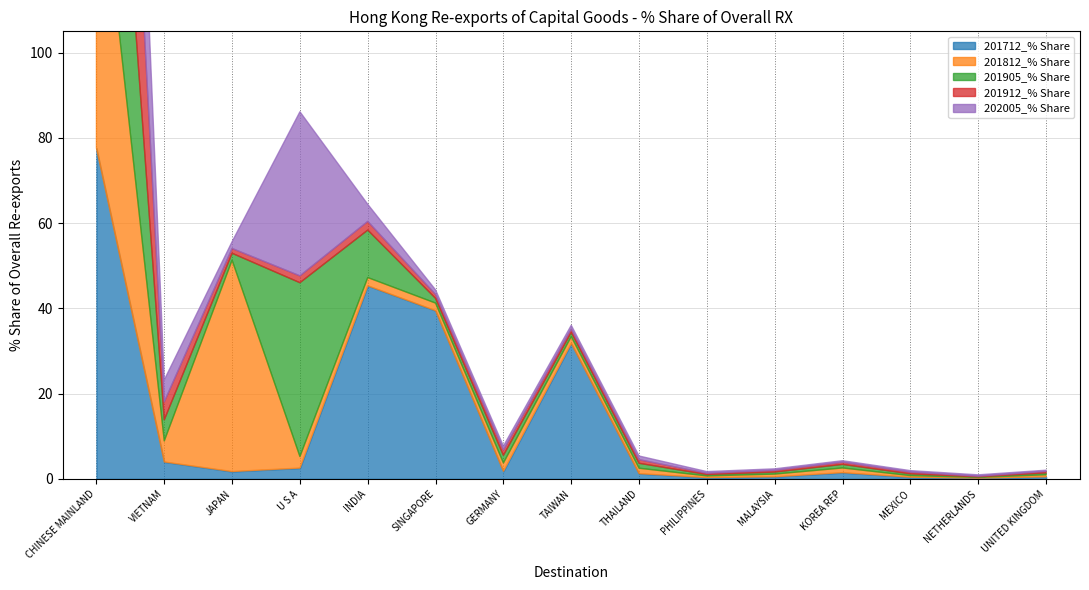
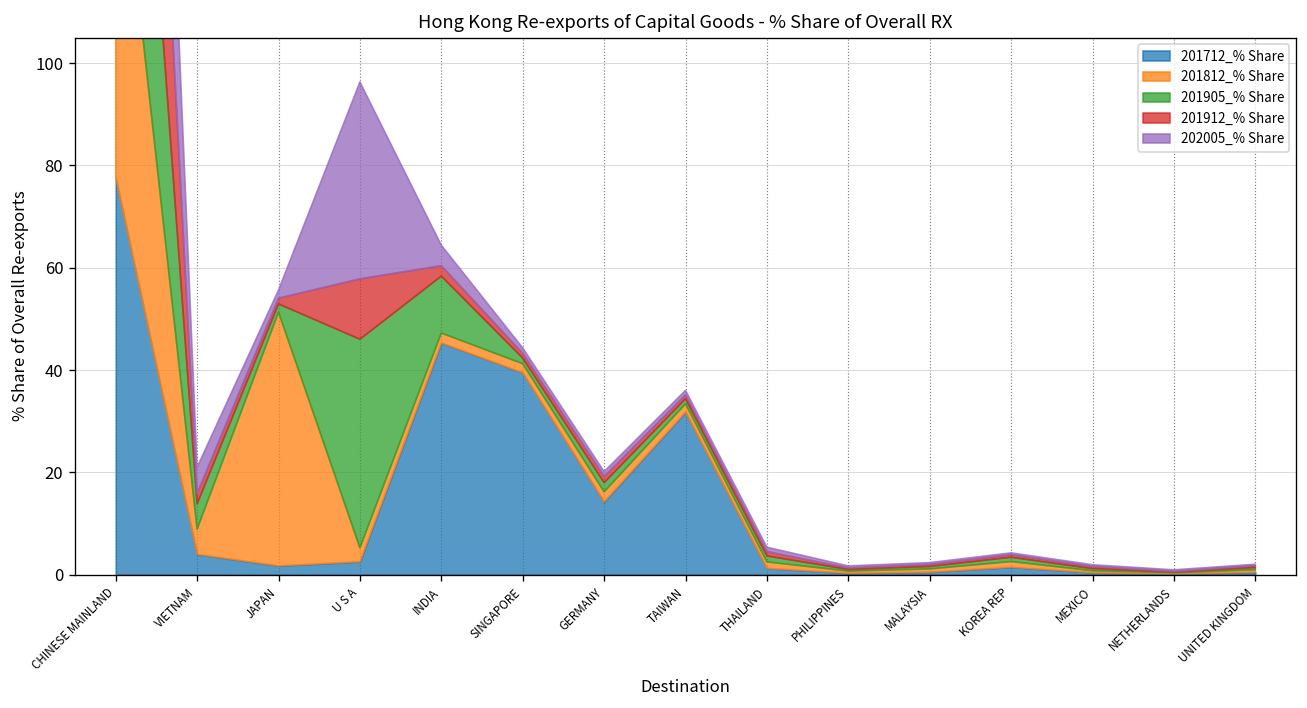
  {
    "201712_% Share": {
      "CHINESE MAINLAND": 78,
      "VIETNAM": 4,
      "JAPAN": 2,
      "U S A": 3,
      "INDIA": 45,
      "SINGAPORE": 39,
-     "GERMANY": 2,
+     "GERMANY": 14,
      "TAIWAN": 32,
      "THAILAND": 1,
      "KOREA REP": 1
    },
    "201812_% Share": {
      "VIETNAM": 5,
      "JAPAN": 50,
      "U S A": 3,
      "INDIA": 2,
      "SINGAPORE": 2,
      "GERMANY": 2,
      "TAIWAN": 2,
      "THAILAND": 1,
      "KOREA REP": 1
    },
    "201905_% Share": {
      "VIETNAM": 5,
      "JAPAN": 2,
      "U S A": 41,
      "INDIA": 11,
      "SINGAPORE": 1,
      "GERMANY": 2,
      "TAIWAN": 1,
      "THAILAND": 1
    },
    "201912_% Share": {
-     "VIETNAM": 4,
+     "VIETNAM": 2,
      "JAPAN": 1,
-     "U S A": 2,
+     "U S A": 12,
      "INDIA": 2,
      "SINGAPORE": 1,
      "GERMANY": 1,
      "TAIWAN": 1,
      "THAILAND": 1
    },
    "202005_% Share": {
      "VIETNAM": 5,
      "JAPAN": 2,
      "U S A": 38,
      "INDIA": 4,
      "SINGAPORE": 1,
      "GERMANY": 1,
      "TAIWAN": 1,
      "THAILAND": 1
    }
  }
